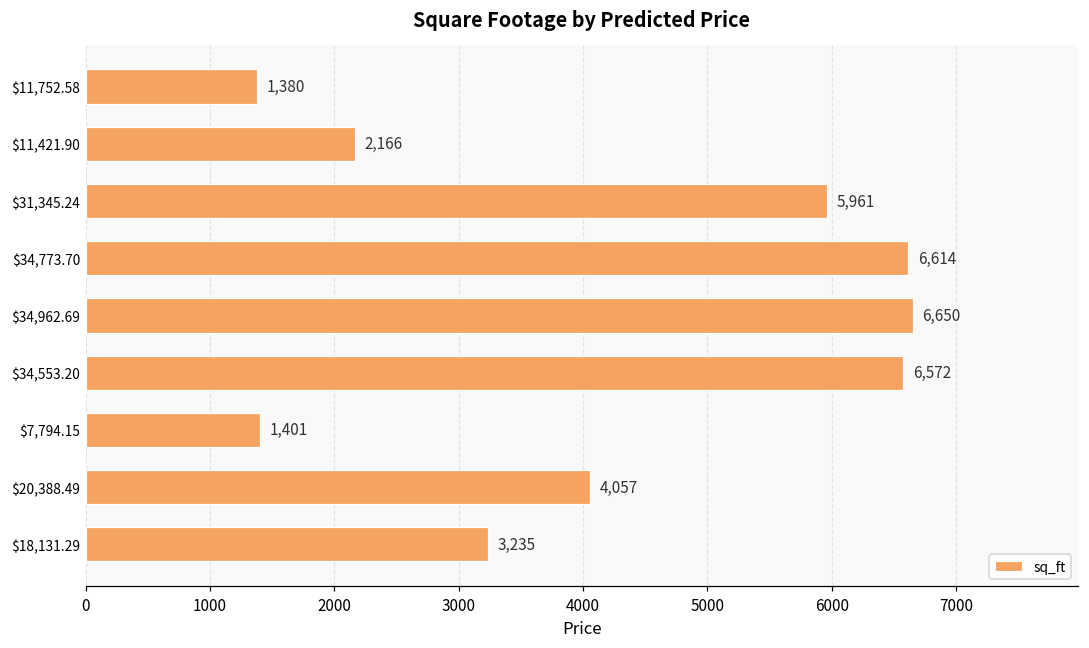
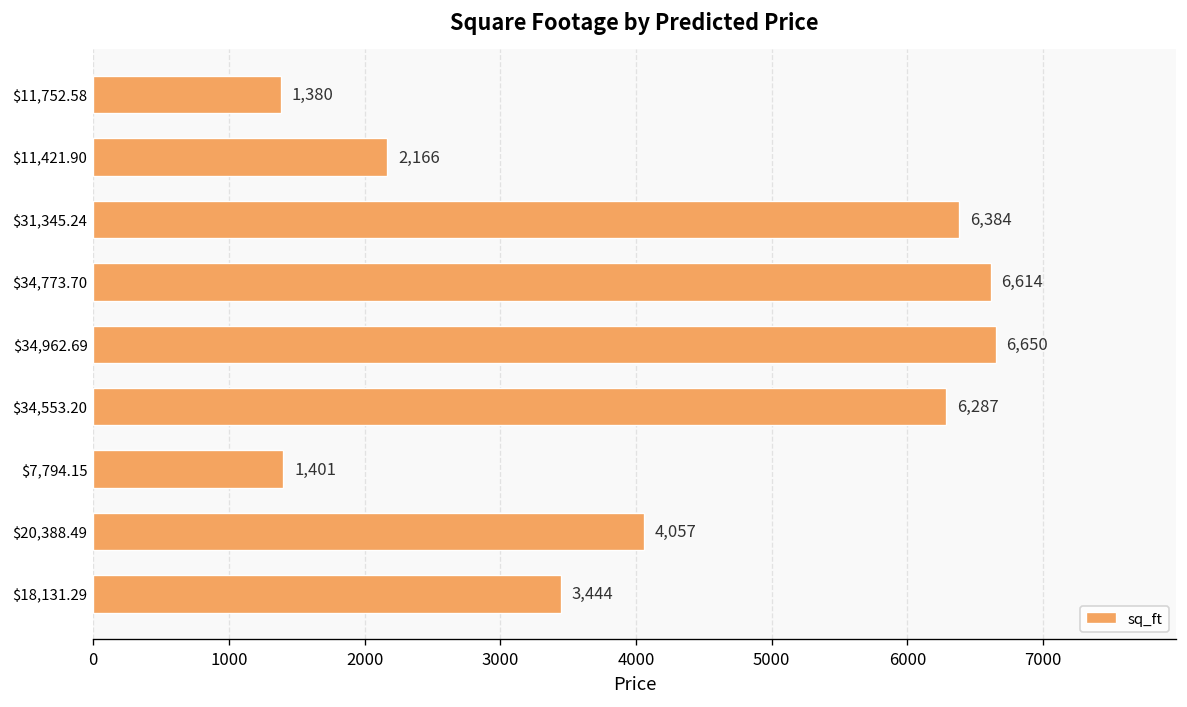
  {
    "$11,752.58": "1,380",
    "$11,421.90": "2,166",
-   "$31,345.24": "5,961",
+   "$31,345.24": "6,384",
    "$34,773.70": "6,614",
    "$34,962.69": "6,650",
-   "$34,553.20": "6,572",
+   "$34,553.20": "6,287",
    "$7,794.15": "1,401",
    "$20,388.49": "4,057",
-   "$18,131.29": "3,235"
+   "$18,131.29": "3,444"
  }
